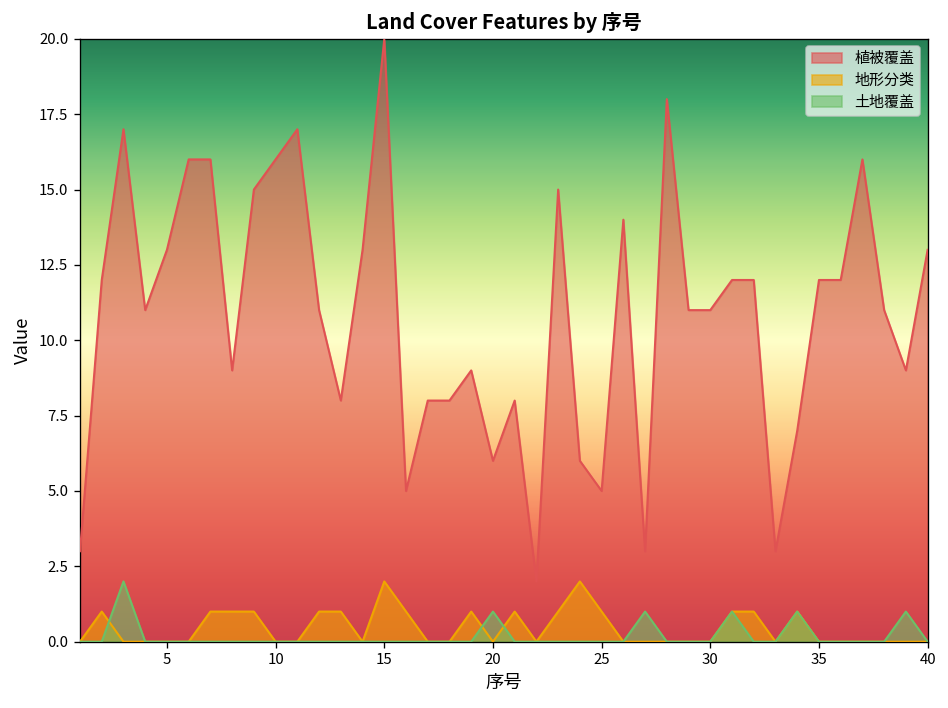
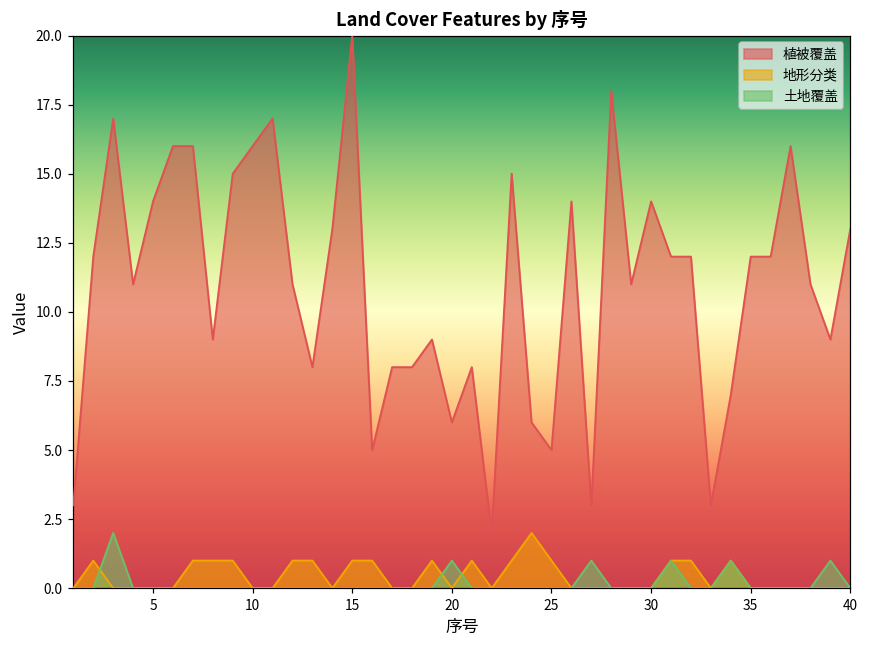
  {
    "植被覆盖": {
-     "5": 13,
+     "5": 14,
      "10": 16,
      "15": 20,
      "20": 6,
      "25": 5,
-     "30": 11,
+     "30": 14,
      "35": 12,
      "40": 13
    },
    "地形分类": {
-     "15": 2,
+     "15": 1,
      "20": 0,
      "25": 1
    },
    "土地覆盖": {
      "15": 0,
      "20": 1,
      "25": 0
    }
  }
